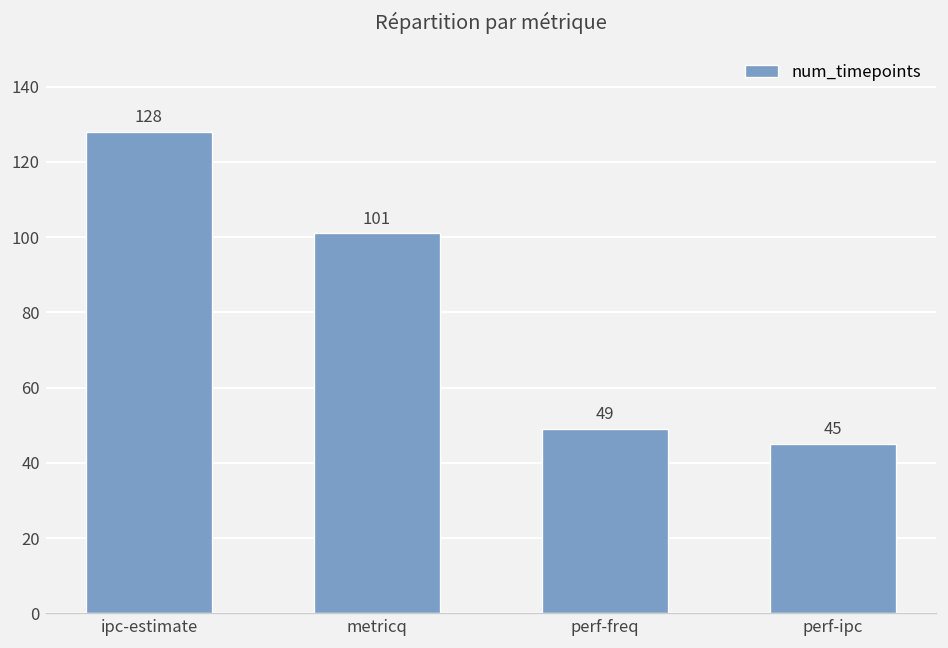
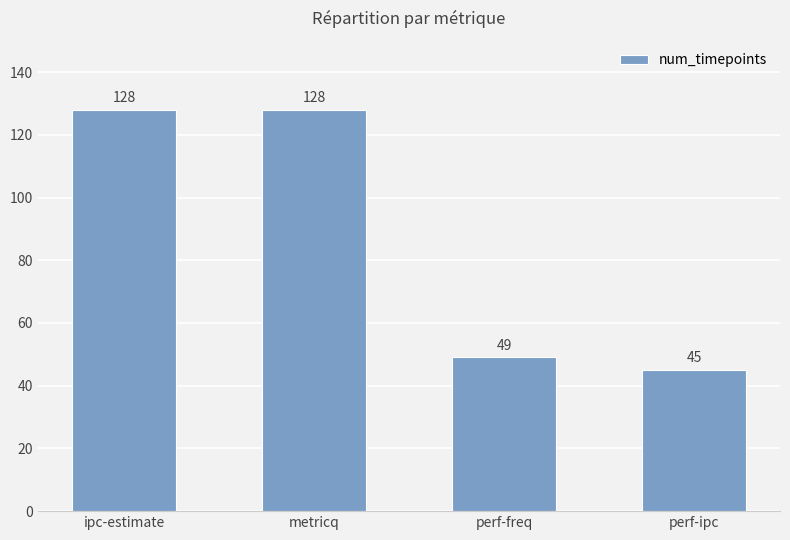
  {
    "ipc-estimate": 128,
-   "metricq": 101,
+   "metricq": 128,
    "perf-freq": 49,
    "perf-ipc": 45
  }
